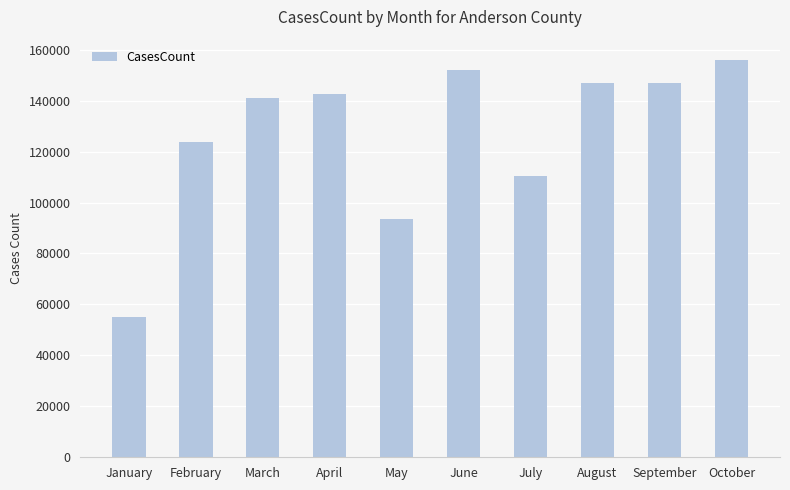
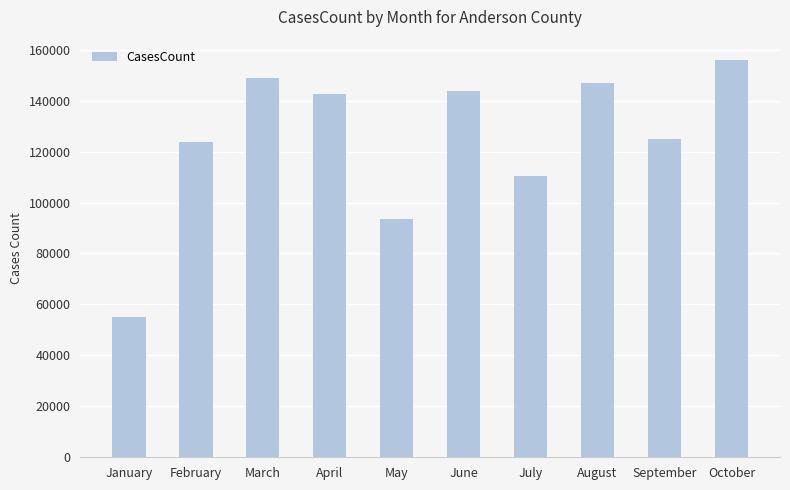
  {
    "January": 55000,
    "February": 124000,
-   "March": 141000,
+   "March": 149000,
    "April": 143000,
    "May": 94000,
-   "June": 152000,
+   "June": 144000,
    "July": 110000,
    "August": 147000,
-   "September": 147000,
+   "September": 125000,
    "October": 156000
  }
